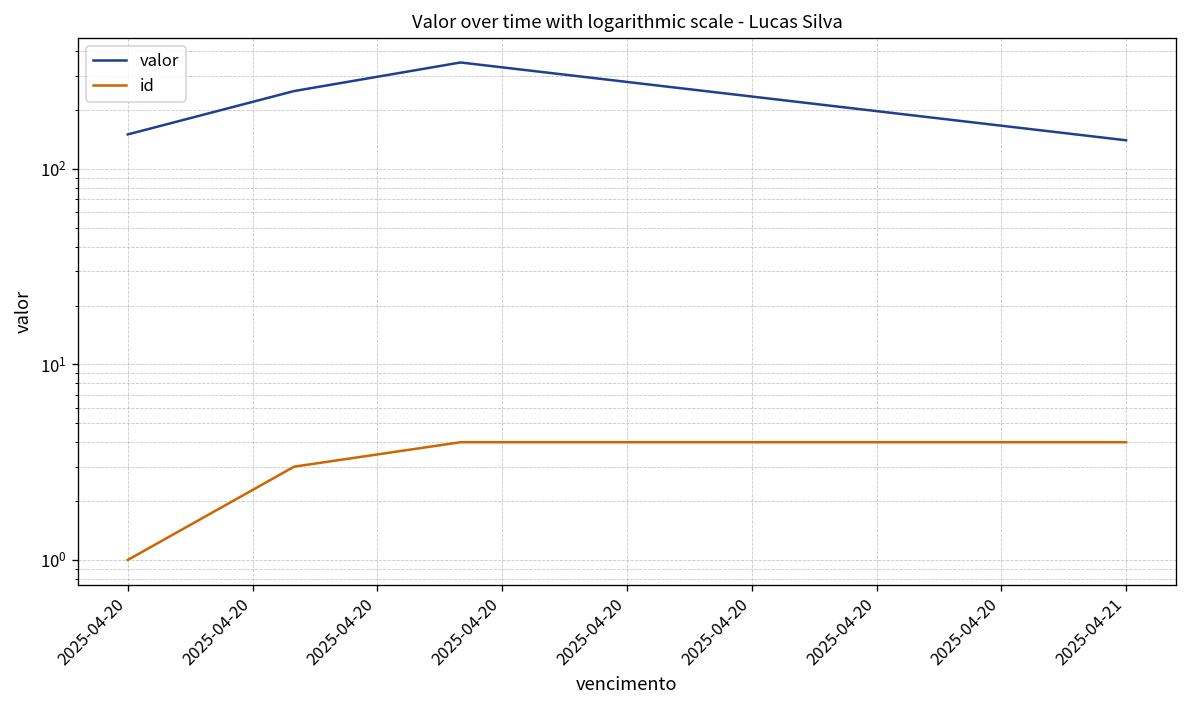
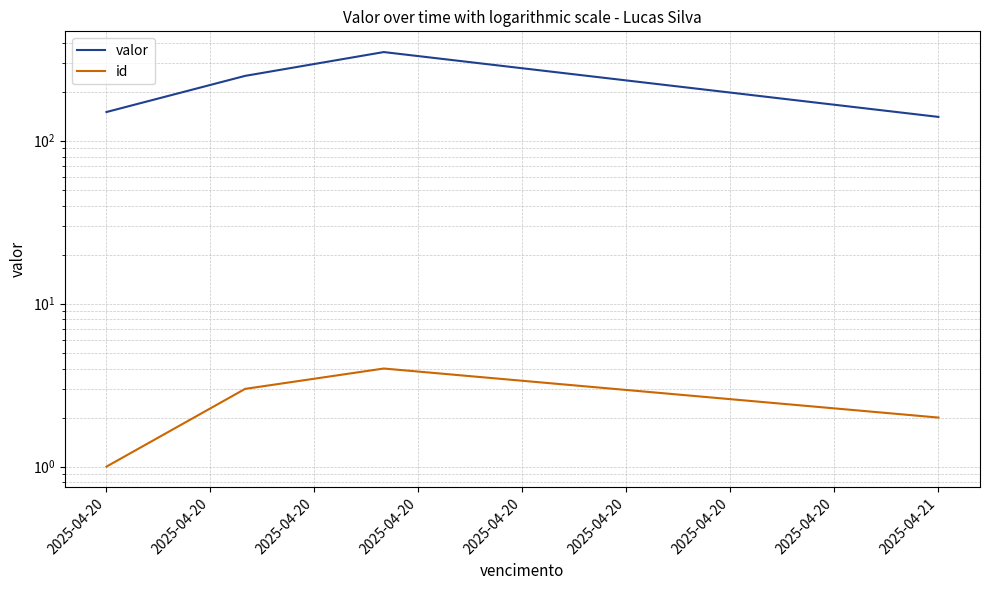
  {
    "valor": {
      "2025-04-20": 150,
      "2025-04-21": 140
    },
    "id": {
      "2025-04-20": 1,
-     "2025-04-21": 4
+     "2025-04-21": 2
    }
  }
